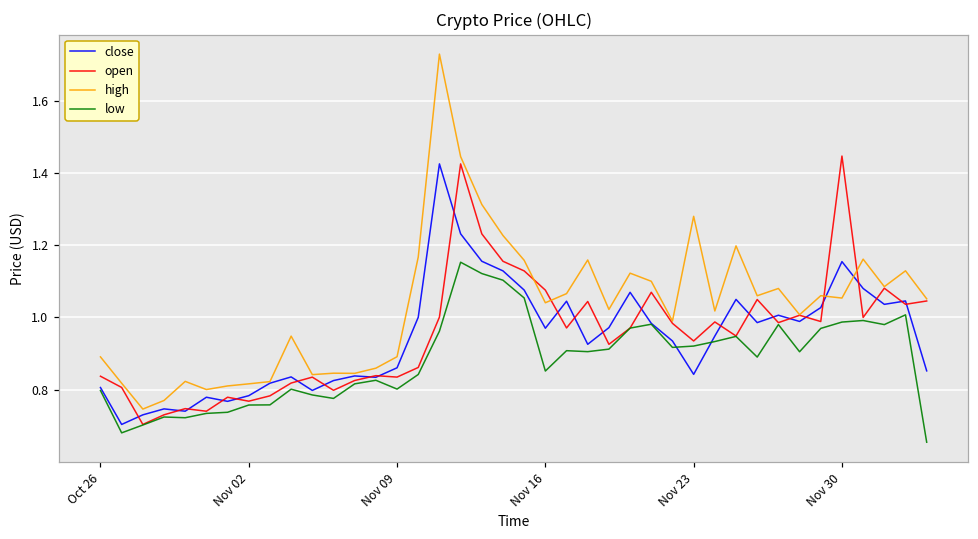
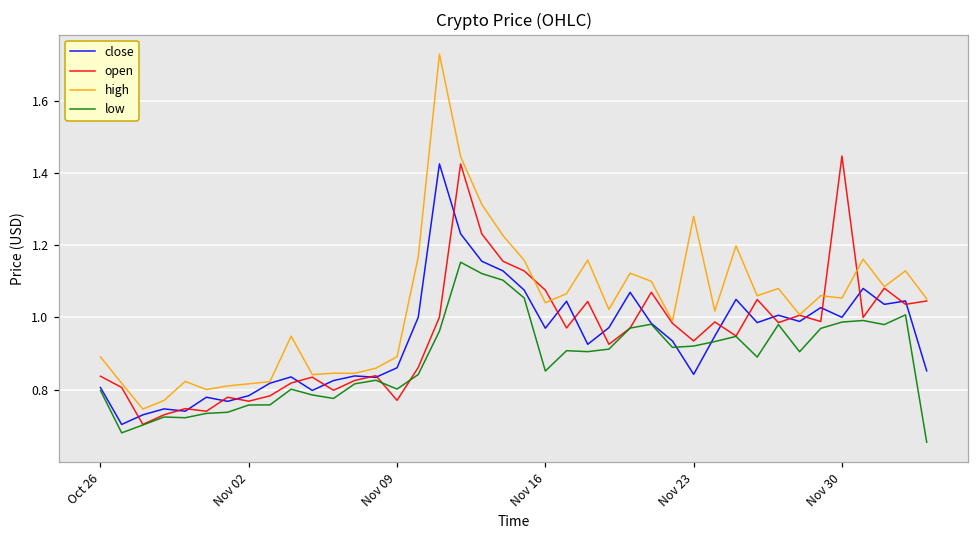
  {
    "close": {
      "Oct 26": 0.81,
      "Nov 02": 0.78,
      "Nov 09": 0.86,
      "Nov 16": 0.97,
      "Nov 23": 0.84,
-     "Nov 30": 1.15
+     "Nov 30": 1.00
    },
    "open": {
      "Oct 26": 0.84,
      "Nov 02": 0.77,
-     "Nov 09": 0.83,
+     "Nov 09": 0.77,
      "Nov 16": 1.08,
      "Nov 23": 0.93,
      "Nov 30": 1.45
    },
    "high": {
      "Oct 26": 0.89,
      "Nov 02": 0.82,
      "Nov 09": 0.89,
      "Nov 16": 1.04,
      "Nov 23": 1.28,
      "Nov 30": 1.05
    },
    "low": {
      "Oct 26": 0.80,
      "Nov 02": 0.76,
      "Nov 09": 0.80,
      "Nov 16": 0.85,
      "Nov 23": 0.92,
      "Nov 30": 0.99
    }
  }
